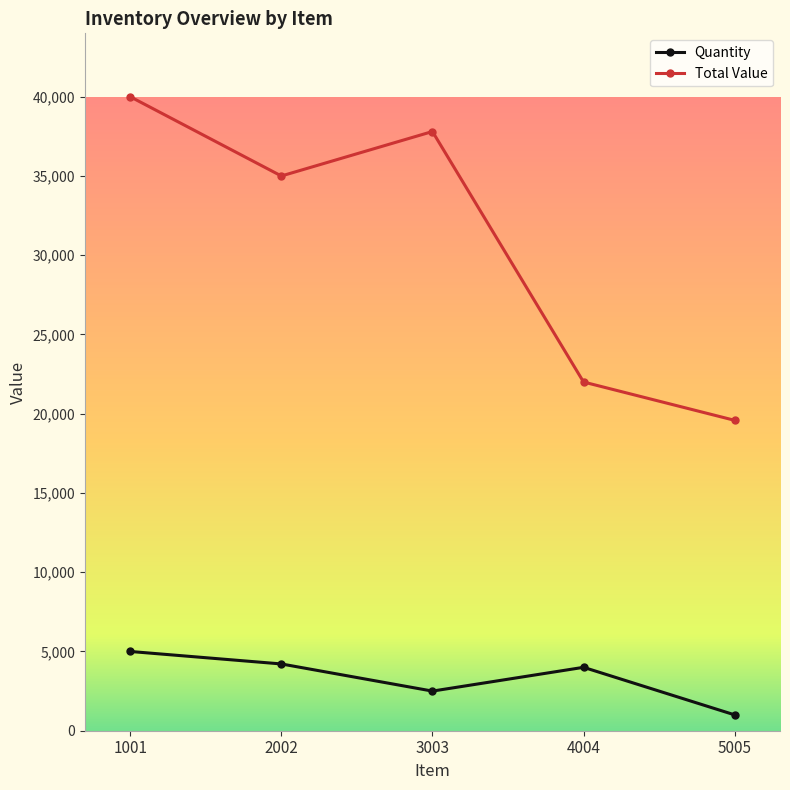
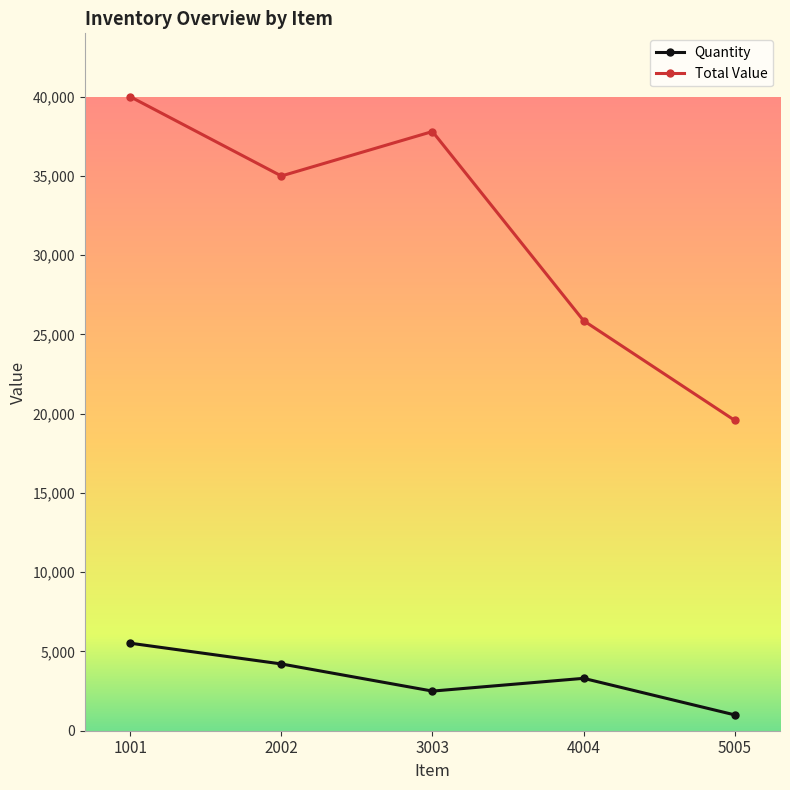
  {
    "Quantity": {
-     "1001": "5,000",
+     "1001": "5,500",
      "2002": "4,200",
      "3003": "2,500",
-     "4004": "4,000",
+     "4004": "3,300",
      "5005": "1,000"
    },
    "Total Value": {
      "1001": "40,000",
      "2002": "35,000",
      "3003": "37,800",
-     "4004": "22,000",
+     "4004": "25,900",
      "5005": "19,600"
    }
  }
